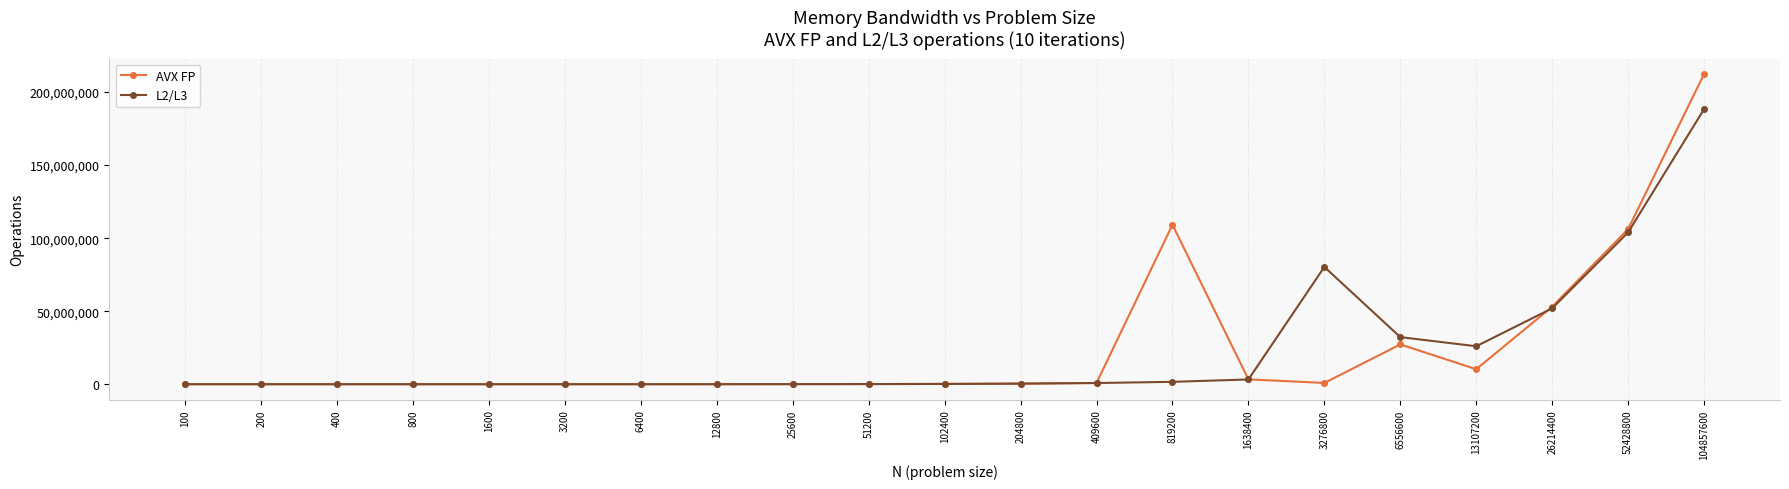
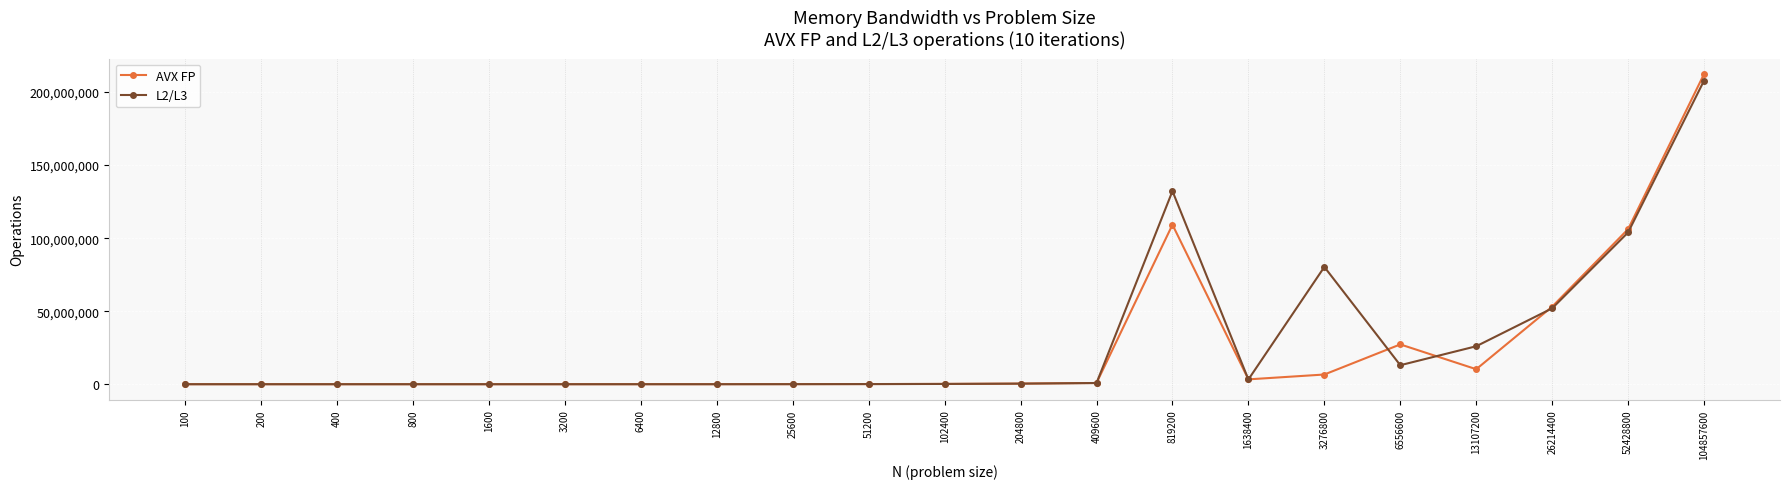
  {
    "AVX FP": {
      "819200": "109,000,000",
-     "3276800": "1,000,000",
+     "3276800": "7,000,000",
      "6556600": "27,000,000",
      "13107200": "10,000,000",
      "52428800": "106,000,000",
      "104857600": "212,000,000"
    },
    "L2/L3": {
-     "819200": "2,000,000",
+     "819200": "132,000,000",
      "3276800": "80,000,000",
-     "6556600": "32,000,000",
+     "6556600": "13,000,000",
      "13107200": "26,000,000",
      "52428800": "104,000,000",
-     "104857600": "188,000,000"
+     "104857600": "208,000,000"
    }
  }
